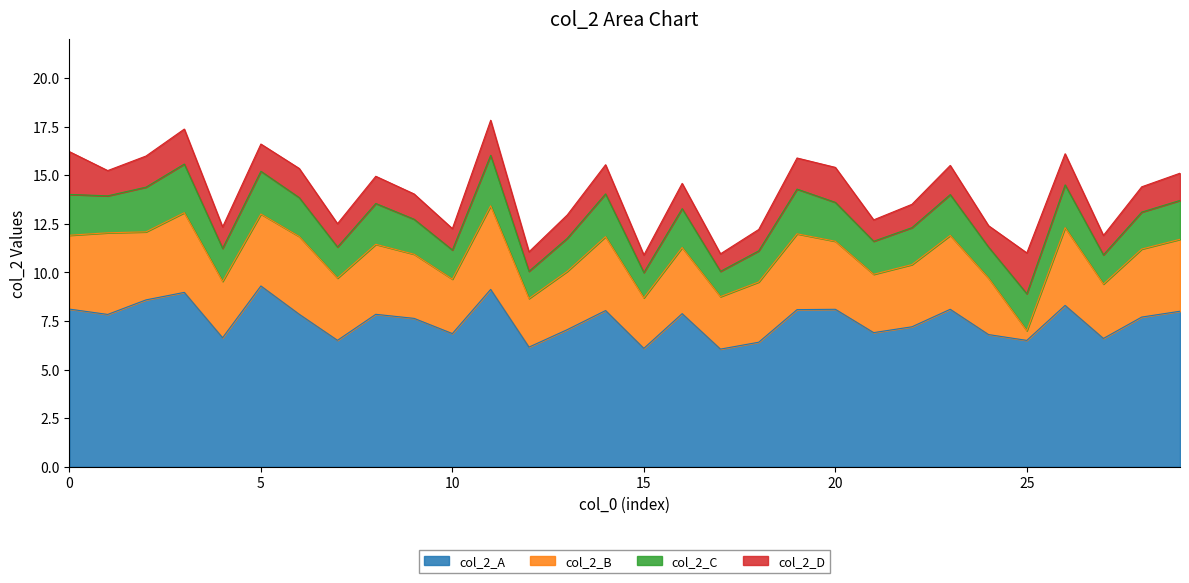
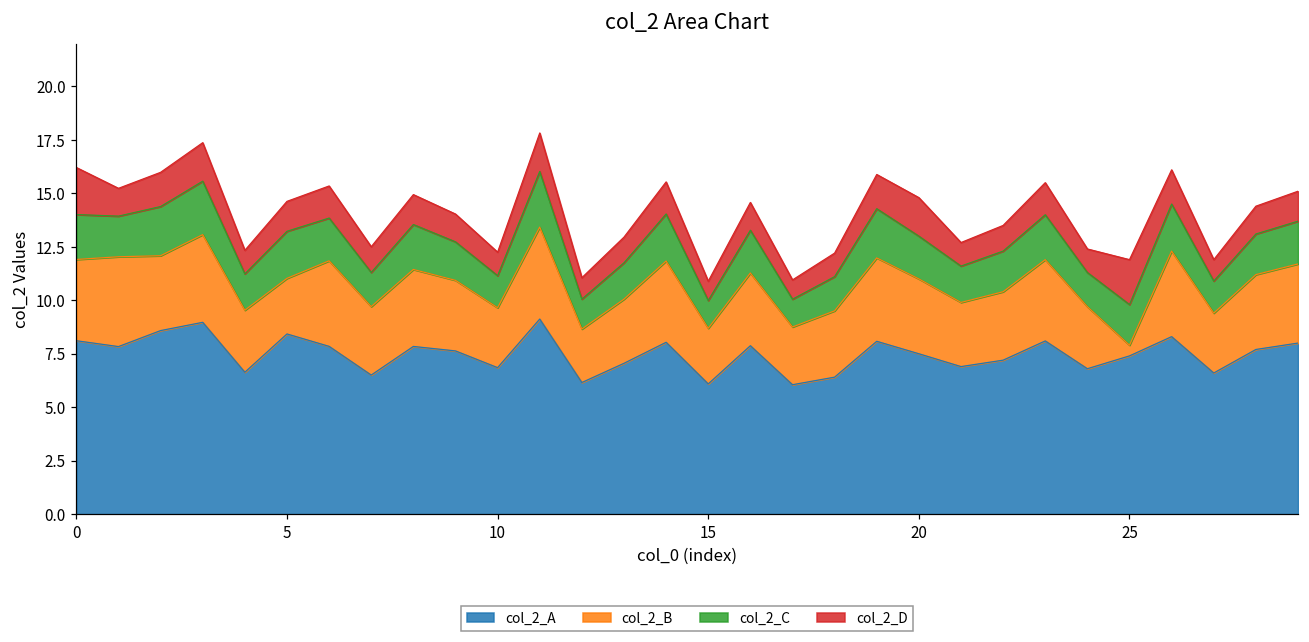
  {
    "col_2_A": {
      "0": 8.1,
-     "5": 9.3,
+     "5": 8.4,
      "10": 6.9,
      "15": 6.1,
-     "20": 8.1,
-     "25": 6.5
+     "20": 7.5,
+     "25": 7.4
    },
    "col_2_B": {
      "0": 3.8,
-     "5": 3.7,
+     "5": 2.6,
      "10": 2.8,
      "15": 2.6,
      "20": 3.5,
      "25": 0.5
    },
    "col_2_C": {
      "0": 2.1,
      "5": 2.2,
      "10": 1.5,
      "15": 1.3,
      "20": 2.0,
      "25": 1.9
    },
    "col_2_D": {
      "0": 2.2,
      "5": 1.4,
      "10": 1.1,
      "15": 0.9,
      "20": 1.8,
      "25": 2.1
    }
  }
